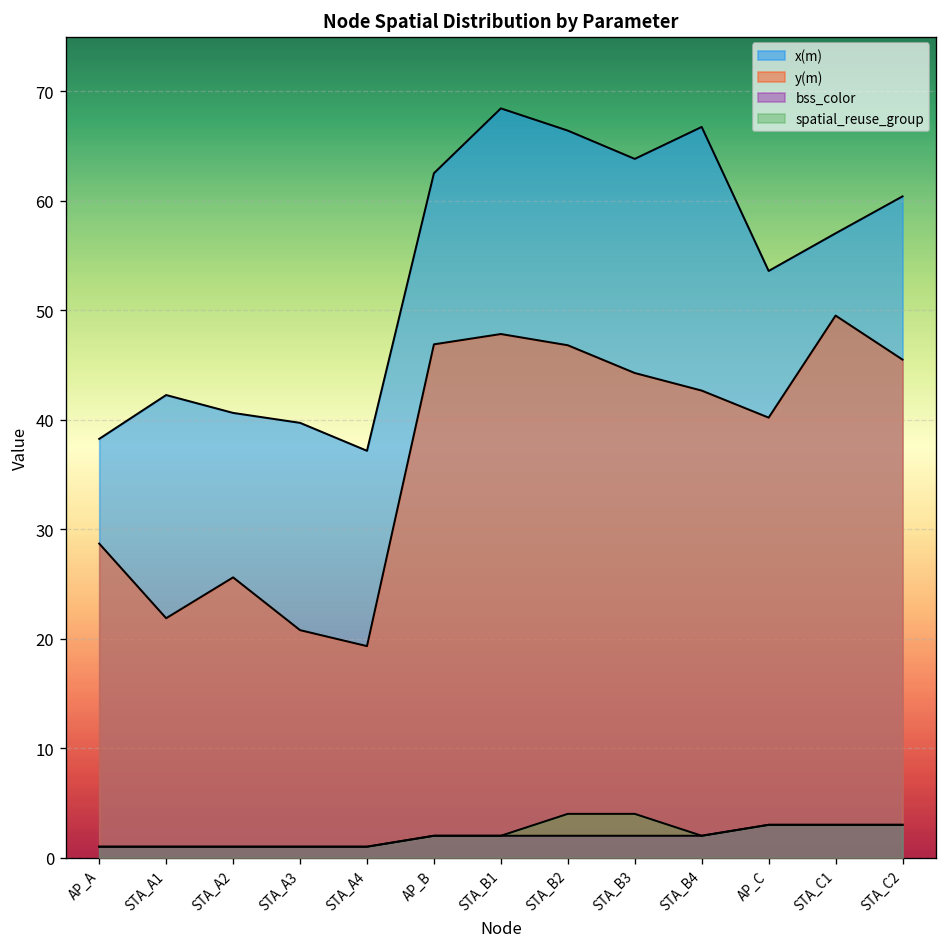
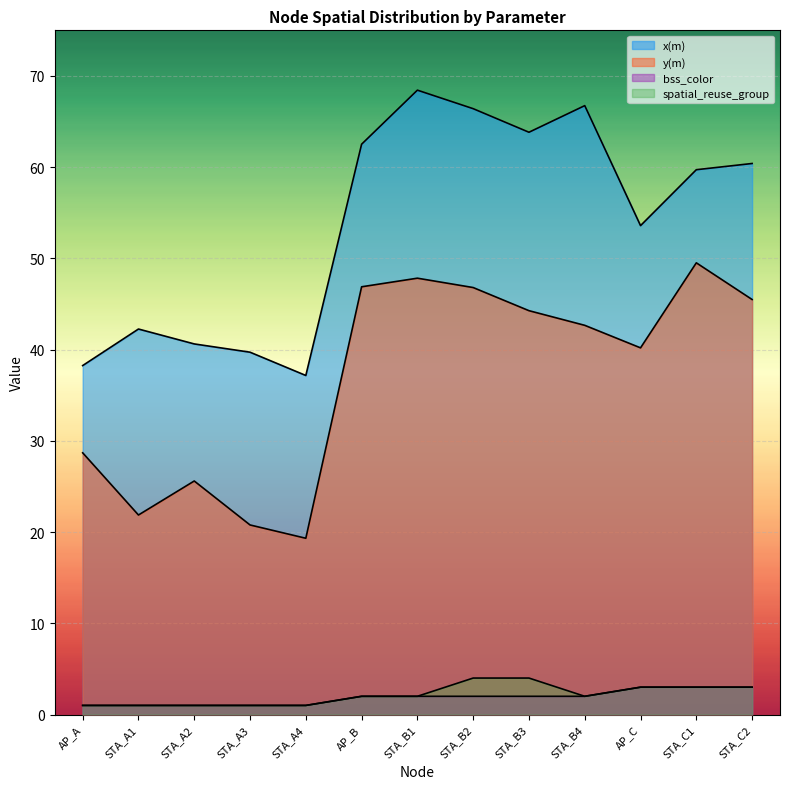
  {
    "x(m)": {
      "AP_A": 38,
      "STA_A1": 42,
      "STA_A2": 41,
      "STA_A3": 40,
      "STA_A4": 37,
      "AP_B": 63,
      "STA_B1": 68,
      "STA_B2": 66,
      "STA_B3": 64,
      "STA_B4": 67,
      "AP_C": 54,
-     "STA_C1": 57,
+     "STA_C1": 60,
      "STA_C2": 60
    },
    "y(m)": {
      "AP_A": 29,
      "STA_A1": 22,
      "STA_A2": 26,
      "STA_A3": 21,
      "STA_A4": 19,
      "AP_B": 47,
      "STA_B1": 48,
      "STA_B2": 47,
      "STA_B3": 44,
      "STA_B4": 43,
      "AP_C": 40,
      "STA_C1": 50,
      "STA_C2": 45
    },
    "bss_color": {
      "STA_B2": 2,
      "STA_B3": 2
    },
    "spatial_reuse_group": {
      "STA_B2": 4,
      "STA_B3": 4
    }
  }
